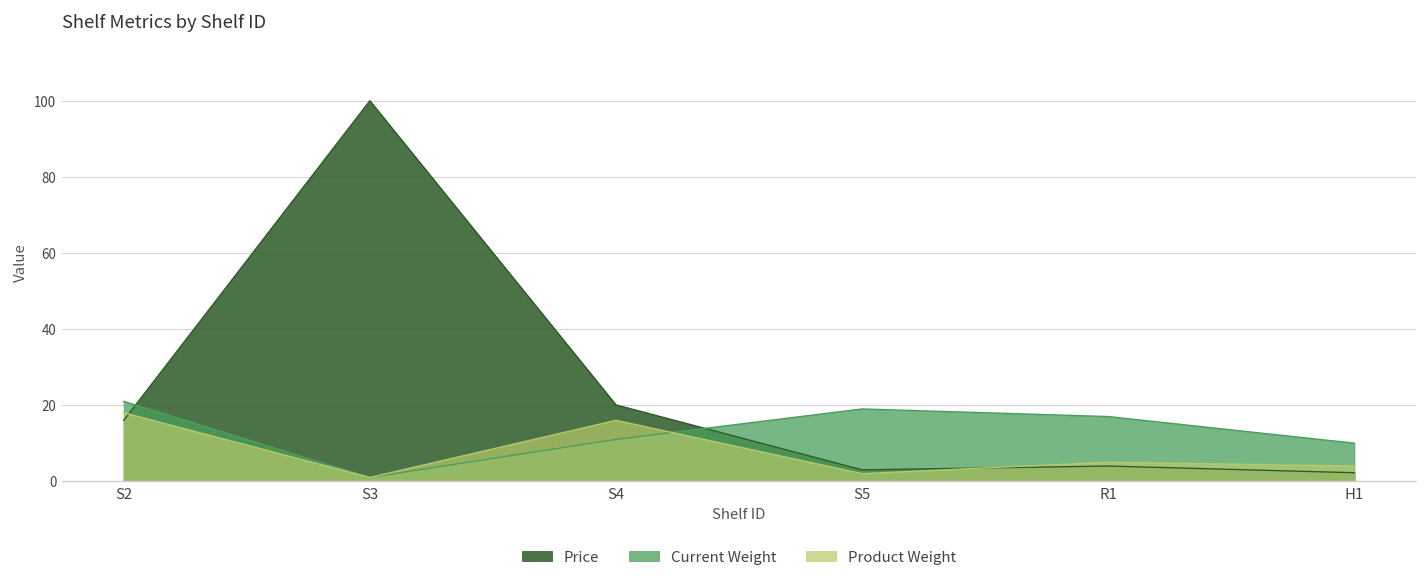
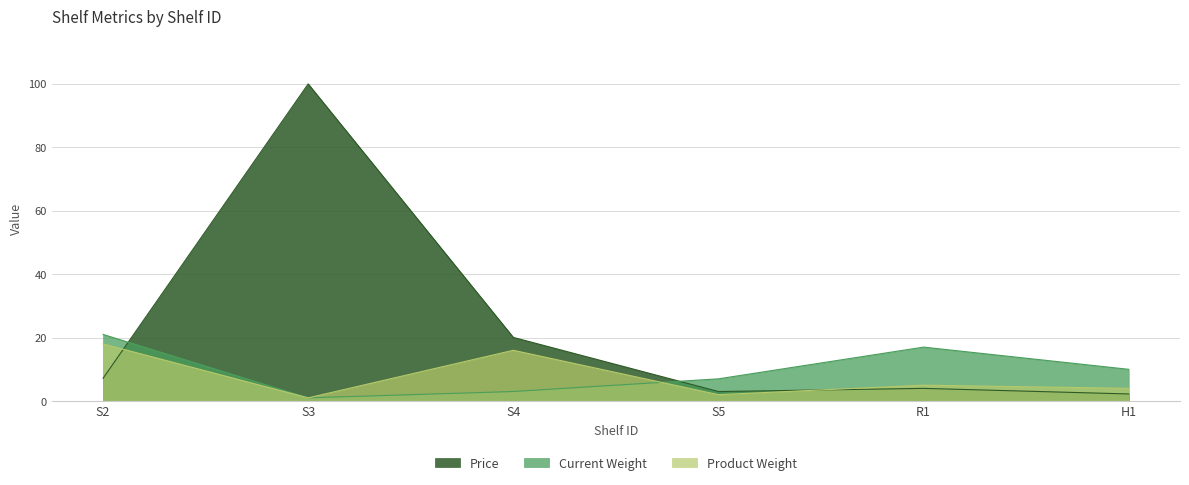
  {
    "Price": {
-     "S2": 16,
+     "S2": 7,
      "S3": 100,
      "S4": 20,
      "S5": 3,
      "R1": 4,
      "H1": 2
    },
    "Current Weight": {
      "S2": 21,
-     "S4": 11,
-     "S5": 19,
+     "S4": 3,
+     "S5": 7,
      "R1": 17,
      "H1": 10
    },
    "Product Weight": {
      "S2": 18,
      "S4": 16,
      "S5": 2,
      "R1": 5,
      "H1": 4
    }
  }
